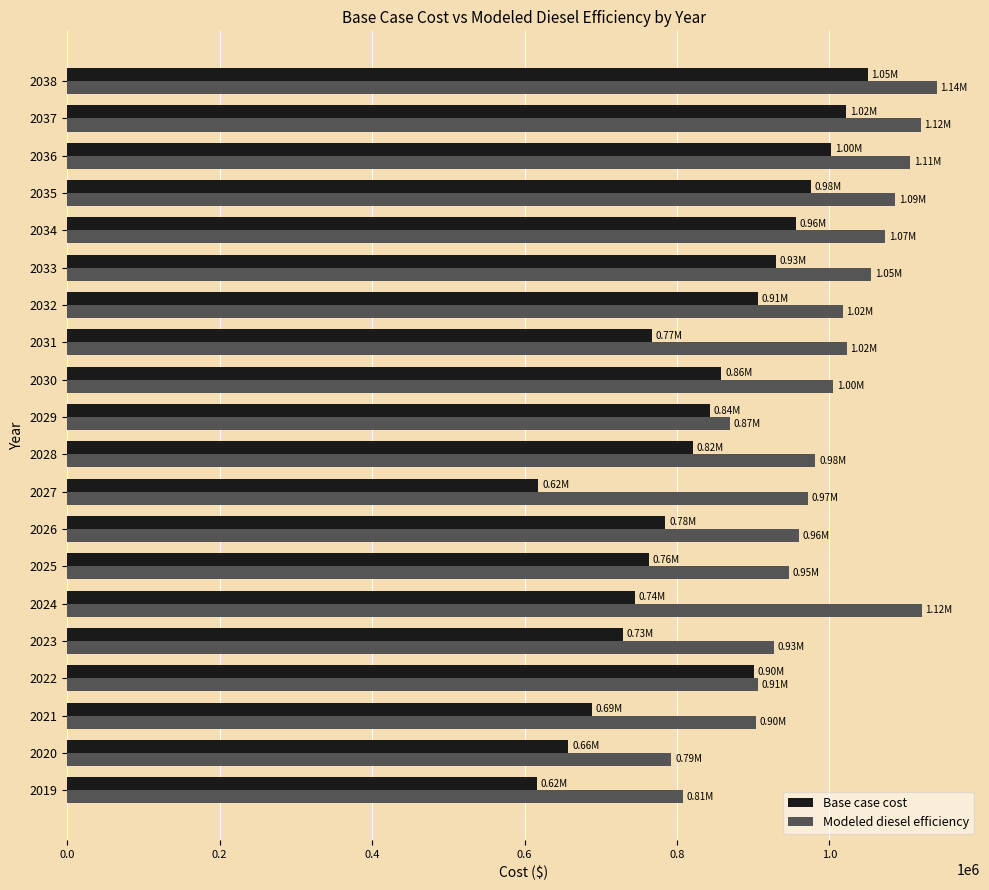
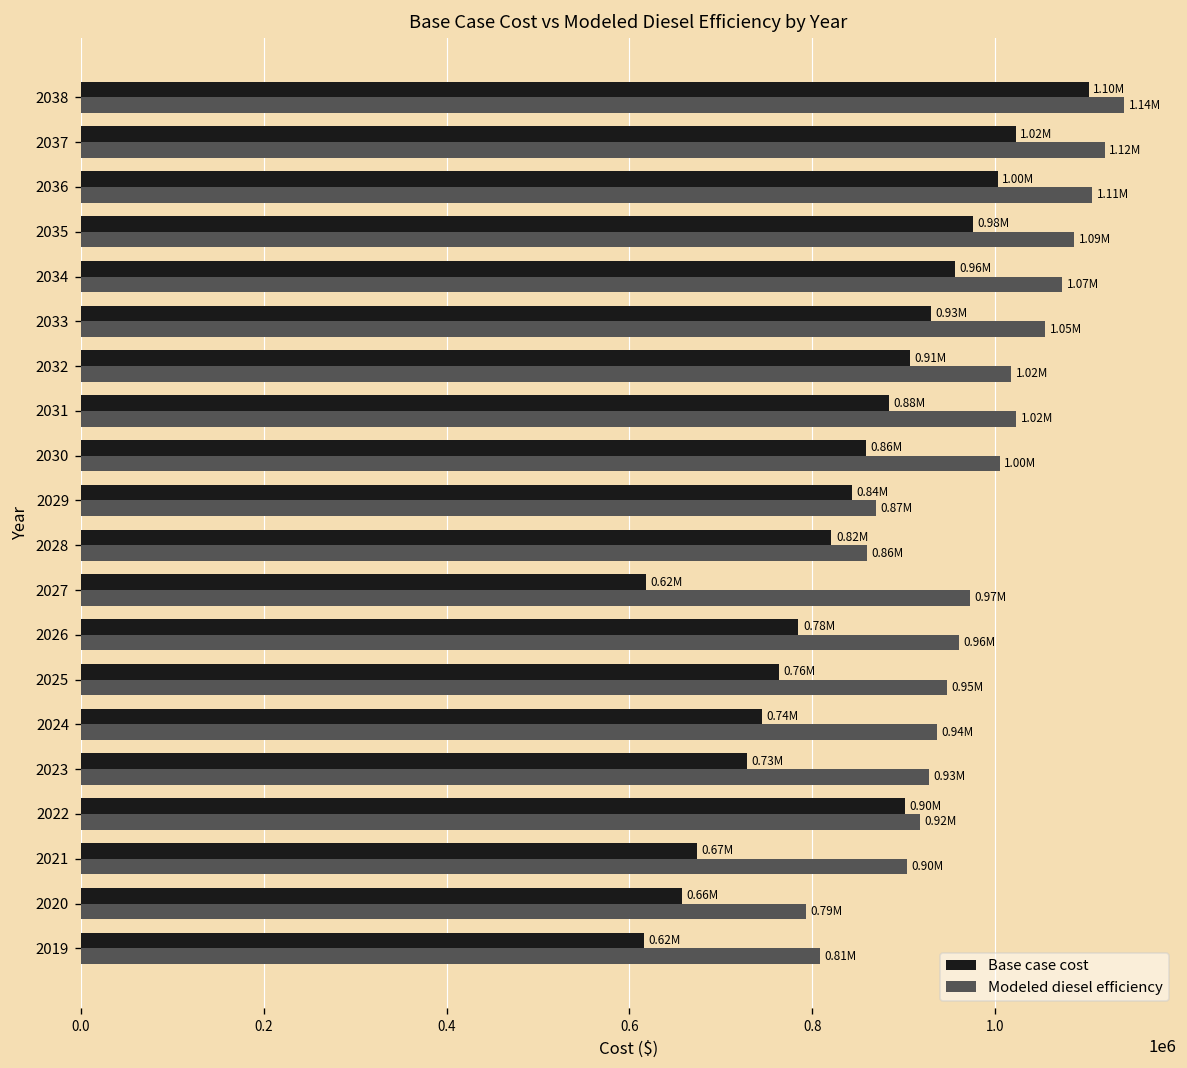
  {
    "Base case cost": {
-     "2038": "1.05M",
+     "2038": "1.10M",
      "2037": "1.02M",
      "2036": "1.00M",
      "2035": "0.98M",
      "2034": "0.96M",
      "2033": "0.93M",
      "2032": "0.91M",
-     "2031": "0.77M",
+     "2031": "0.88M",
      "2030": "0.86M",
      "2029": "0.84M",
      "2028": "0.82M",
      "2027": "0.62M",
      "2026": "0.78M",
      "2025": "0.76M",
      "2024": "0.74M",
      "2023": "0.73M",
      "2022": "0.90M",
-     "2021": "0.69M",
+     "2021": "0.67M",
      "2020": "0.66M",
      "2019": "0.62M"
    },
    "Modeled diesel efficiency": {
      "2038": "1.14M",
      "2037": "1.12M",
      "2036": "1.11M",
      "2035": "1.09M",
      "2034": "1.07M",
      "2033": "1.05M",
      "2032": "1.02M",
      "2031": "1.02M",
      "2030": "1.00M",
      "2029": "0.87M",
-     "2028": "0.98M",
+     "2028": "0.86M",
      "2027": "0.97M",
      "2026": "0.96M",
      "2025": "0.95M",
-     "2024": "1.12M",
+     "2024": "0.94M",
      "2023": "0.93M",
-     "2022": "0.91M",
+     "2022": "0.92M",
      "2021": "0.90M",
      "2020": "0.79M",
      "2019": "0.81M"
    }
  }
